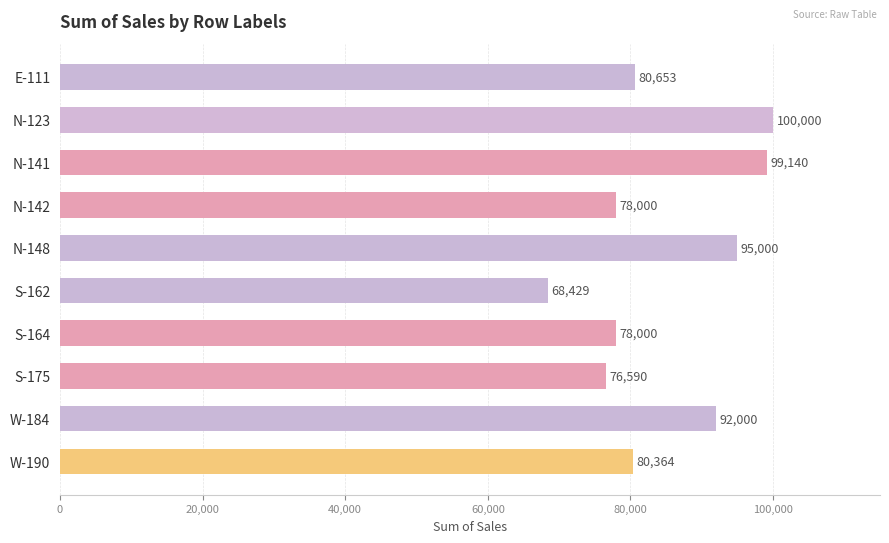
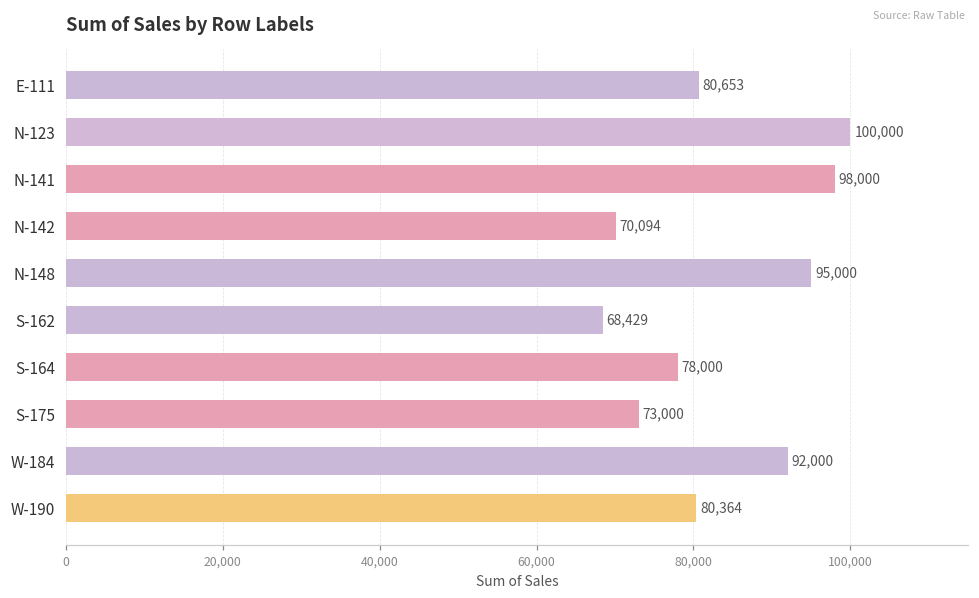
  {
    "E-111": "80,653",
    "N-123": "100,000",
-   "N-141": "99,140",
-   "N-142": "78,000",
+   "N-141": "98,000",
+   "N-142": "70,094",
    "N-148": "95,000",
    "S-162": "68,429",
    "S-164": "78,000",
-   "S-175": "76,590",
+   "S-175": "73,000",
    "W-184": "92,000",
    "W-190": "80,364"
  }
